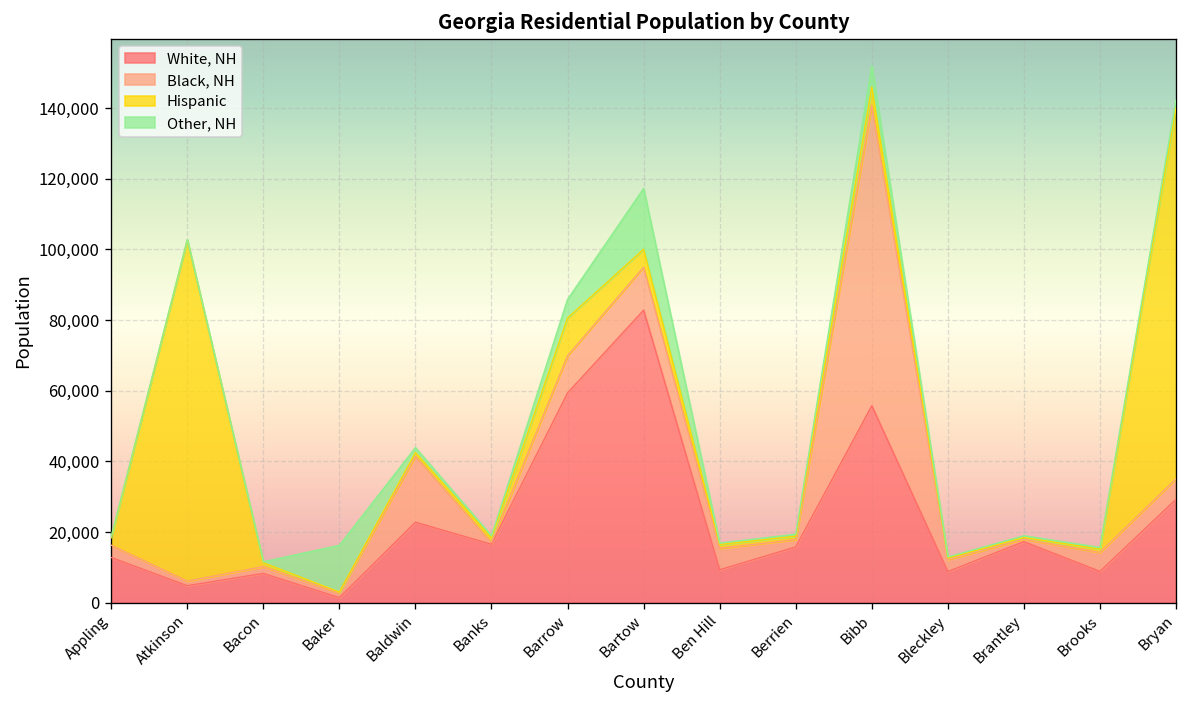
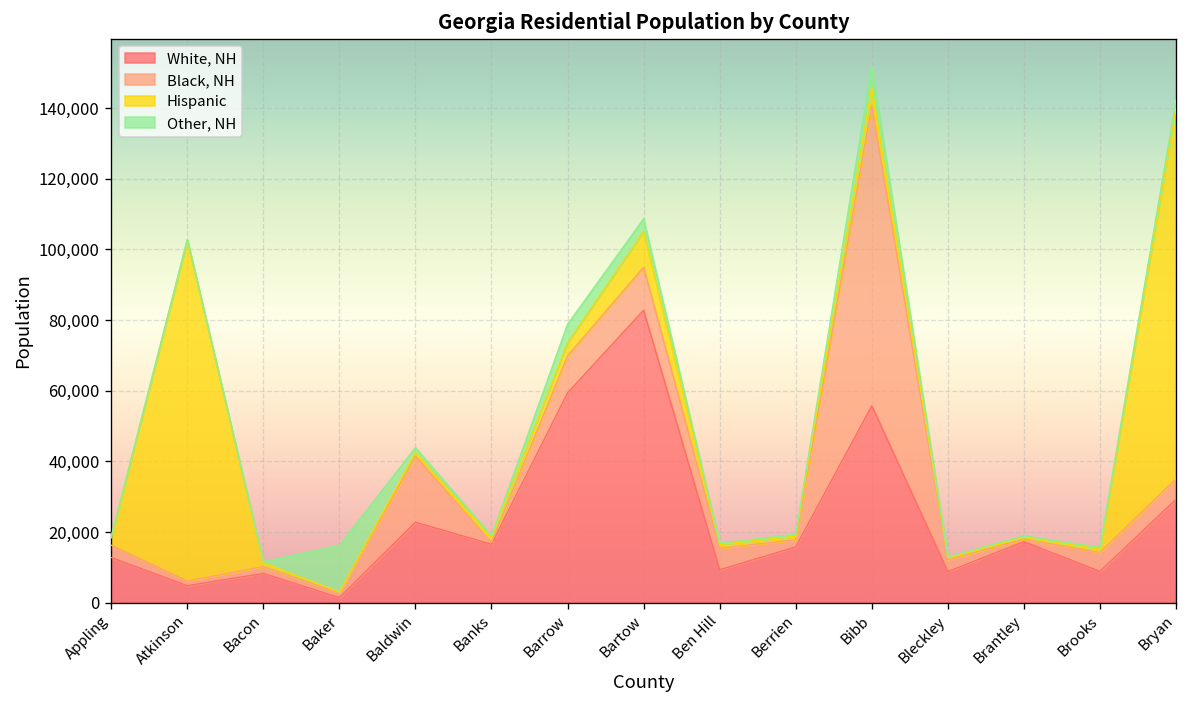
  {
    "Hispanic": {
      "Baldwin": "1,000",
-     "Barrow": "11,000",
-     "Bartow": "5,000",
+     "Barrow": "4,000",
+     "Bartow": "10,000",
      "Bibb": "5,000",
      "Bryan": "105,000"
    },
    "Other, NH": {
      "Baker": "13,000",
      "Baldwin": "1,000",
      "Barrow": "5,000",
-     "Bartow": "17,000",
+     "Bartow": "4,000",
      "Bibb": "6,000",
      "Bryan": "2,000"
    }
  }
